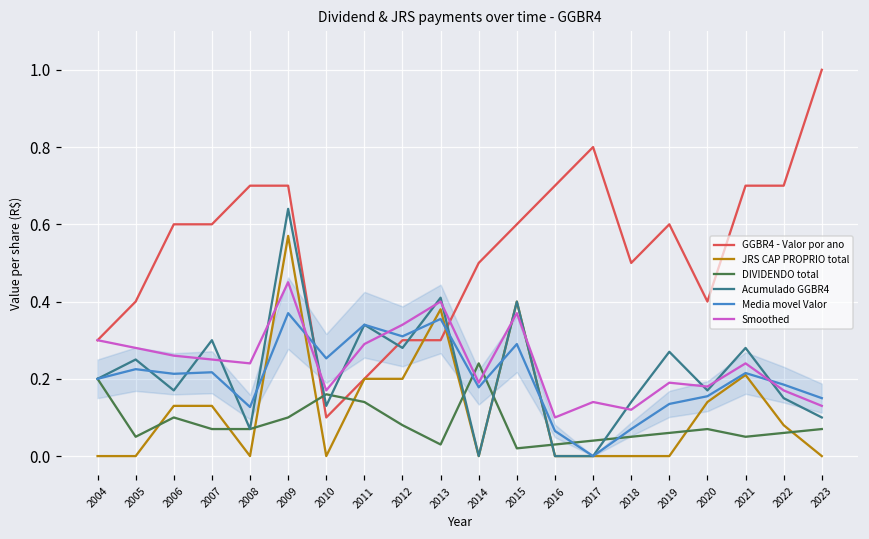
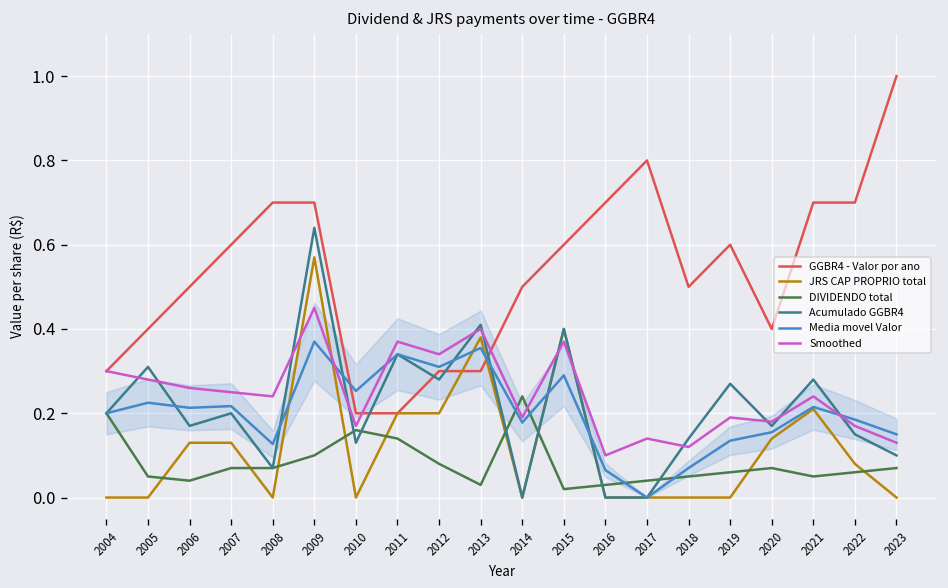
  {
    "GGBR4 - Valor por ano": {
      "2005": 0.4,
-     "2006": 0.6,
+     "2006": 0.5,
      "2007": 0.6,
      "2008": 0.7,
      "2009": 0.7,
-     "2010": 0.1,
+     "2010": 0.2,
      "2012": 0.3,
      "2013": 0.3,
      "2014": 0.5,
      "2015": 0.6,
      "2016": 0.7,
      "2017": 0.8,
      "2018": 0.5,
      "2019": 0.6,
      "2020": 0.4,
      "2021": 0.7,
      "2022": 0.7,
      "2023": 1.0
    },
    "JRS CAP PROPRIO total": {
      "2004": 0.00,
      "2005": 0.00,
      "2006": 0.13,
      "2007": 0.13,
      "2008": 0.00,
      "2009": 0.57,
      "2010": 0.00,
      "2012": 0.20,
      "2013": 0.38,
      "2018": 0.00,
      "2019": 0.00,
      "2020": 0.14,
      "2022": 0.08,
      "2023": 0.00
    },
    "DIVIDENDO total": {
      "2005": 0.05,
-     "2006": 0.10,
+     "2006": 0.04,
      "2007": 0.07,
      "2009": 0.10,
      "2010": 0.16,
      "2011": 0.14,
      "2012": 0.08,
      "2013": 0.03,
      "2014": 0.24,
      "2015": 0.02,
      "2016": 0.03,
      "2017": 0.04,
      "2018": 0.05,
      "2019": 0.06,
      "2020": 0.07,
      "2021": 0.05,
      "2022": 0.06,
      "2023": 0.07
    },
    "Acumulado GGBR4": {
-     "2005": 0.25,
+     "2005": 0.31,
      "2006": 0.17,
-     "2007": 0.3,
+     "2007": 0.2,
      "2009": 0.64,
      "2010": 0.13,
      "2012": 0.28,
      "2013": 0.41,
      "2018": 0.14,
      "2019": 0.27,
      "2020": 0.17,
      "2021": 0.28,
      "2022": 0.15,
      "2023": 0.10
    },
    "Smoothed": {
      "2007": 0.25,
      "2008": 0.24,
      "2009": 0.45,
      "2010": 0.17,
-     "2011": 0.29,
+     "2011": 0.37,
      "2012": 0.34,
      "2013": 0.40,
      "2014": 0.19,
      "2015": 0.37,
      "2016": 0.10,
      "2017": 0.14,
      "2018": 0.12,
      "2019": 0.19,
      "2020": 0.18,
      "2021": 0.24,
      "2022": 0.17,
      "2023": 0.13
    }
  }
